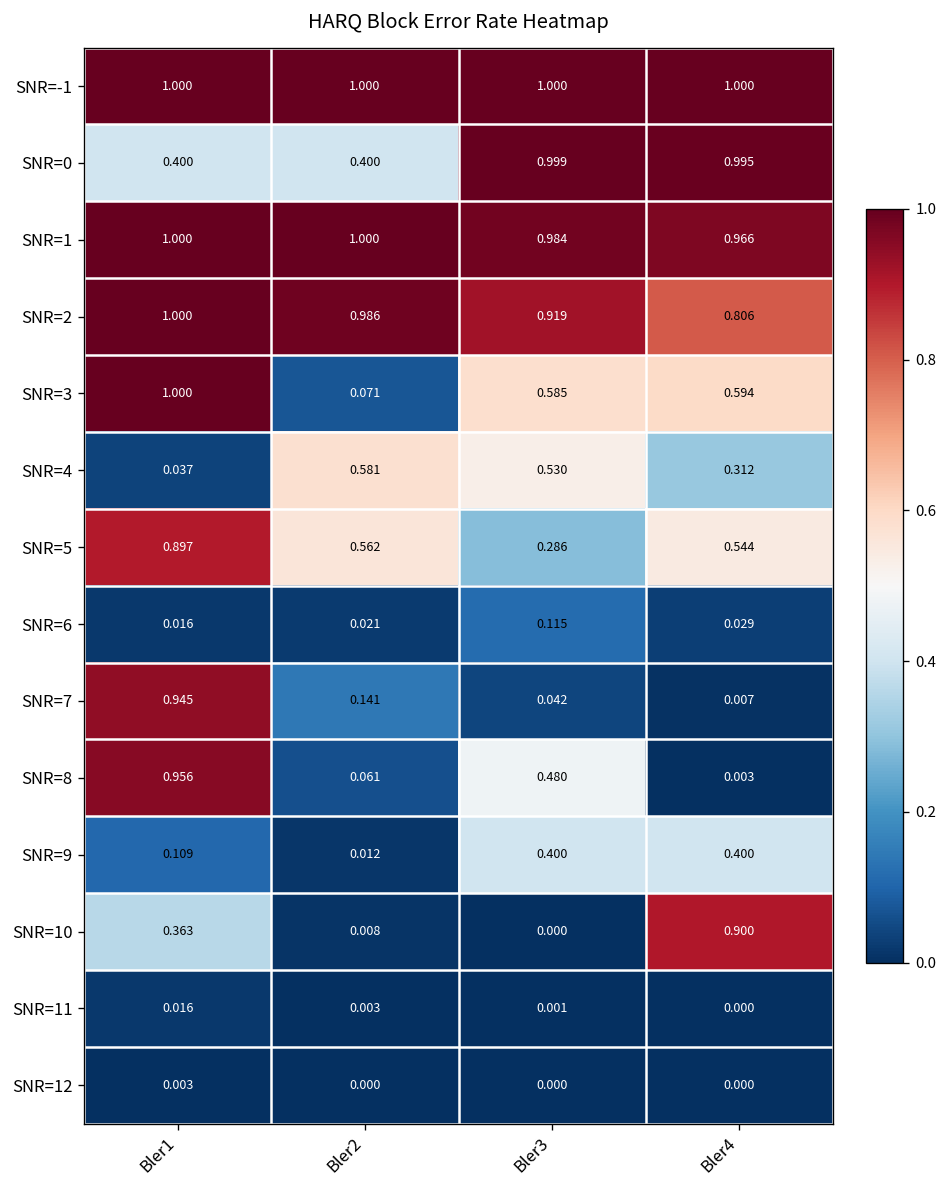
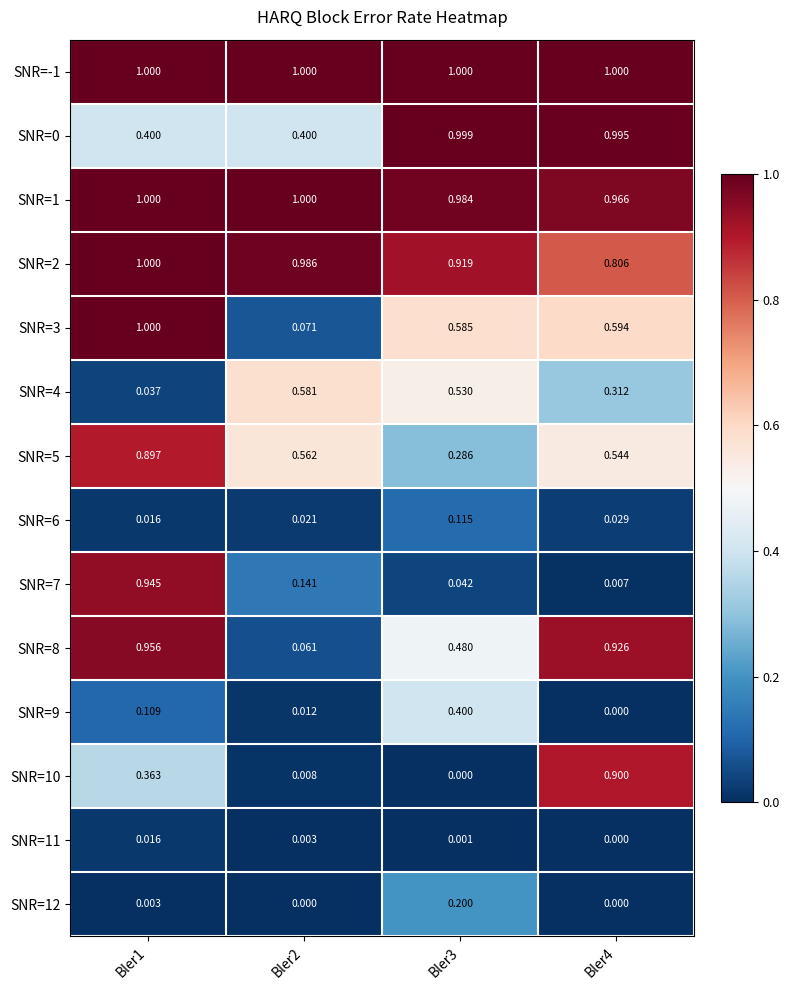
  {
    "SNR=-1": {
      "Bler1": 1.000,
      "Bler2": 1.000,
      "Bler3": 1.000,
      "Bler4": 1.000
    },
    "SNR=0": {
      "Bler1": 0.400,
      "Bler2": 0.400,
      "Bler3": 0.999,
      "Bler4": 0.995
    },
    "SNR=1": {
      "Bler1": 1.000,
      "Bler2": 1.000,
      "Bler3": 0.984,
      "Bler4": 0.966
    },
    "SNR=2": {
      "Bler1": 1.000,
      "Bler2": 0.986,
      "Bler3": 0.919,
      "Bler4": 0.806
    },
    "SNR=3": {
      "Bler1": 1.000,
      "Bler2": 0.071,
      "Bler3": 0.585,
      "Bler4": 0.594
    },
    "SNR=4": {
      "Bler1": 0.037,
      "Bler2": 0.581,
      "Bler3": 0.530,
      "Bler4": 0.312
    },
    "SNR=5": {
      "Bler1": 0.897,
      "Bler2": 0.562,
      "Bler3": 0.286,
      "Bler4": 0.544
    },
    "SNR=6": {
      "Bler1": 0.016,
      "Bler2": 0.021,
      "Bler3": 0.115,
      "Bler4": 0.029
    },
    "SNR=7": {
      "Bler1": 0.945,
      "Bler2": 0.141,
      "Bler3": 0.042,
      "Bler4": 0.007
    },
    "SNR=8": {
      "Bler1": 0.956,
      "Bler2": 0.061,
      "Bler3": 0.480,
-     "Bler4": 0.003
+     "Bler4": 0.926
    },
    "SNR=9": {
      "Bler1": 0.109,
      "Bler2": 0.012,
      "Bler3": 0.400,
-     "Bler4": 0.400
+     "Bler4": 0.000
    },
    "SNR=10": {
      "Bler1": 0.363,
      "Bler2": 0.008,
      "Bler3": 0.000,
      "Bler4": 0.900
    },
    "SNR=11": {
      "Bler1": 0.016,
      "Bler2": 0.003,
      "Bler3": 0.001,
      "Bler4": 0.000
    },
    "SNR=12": {
      "Bler1": 0.003,
      "Bler2": 0.000,
-     "Bler3": 0.000,
+     "Bler3": 0.200,
      "Bler4": 0.000
    }
  }
